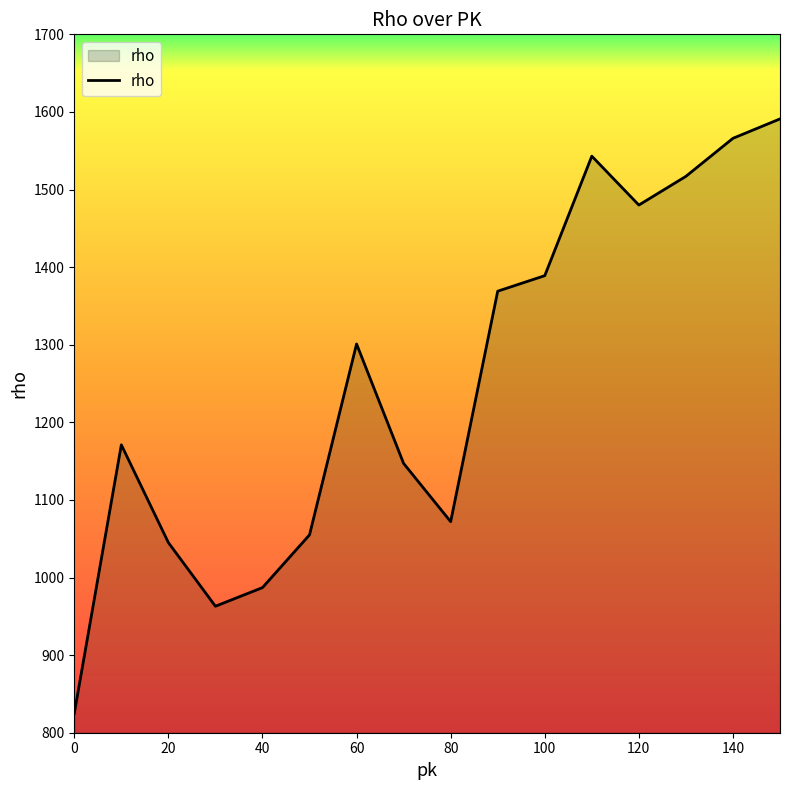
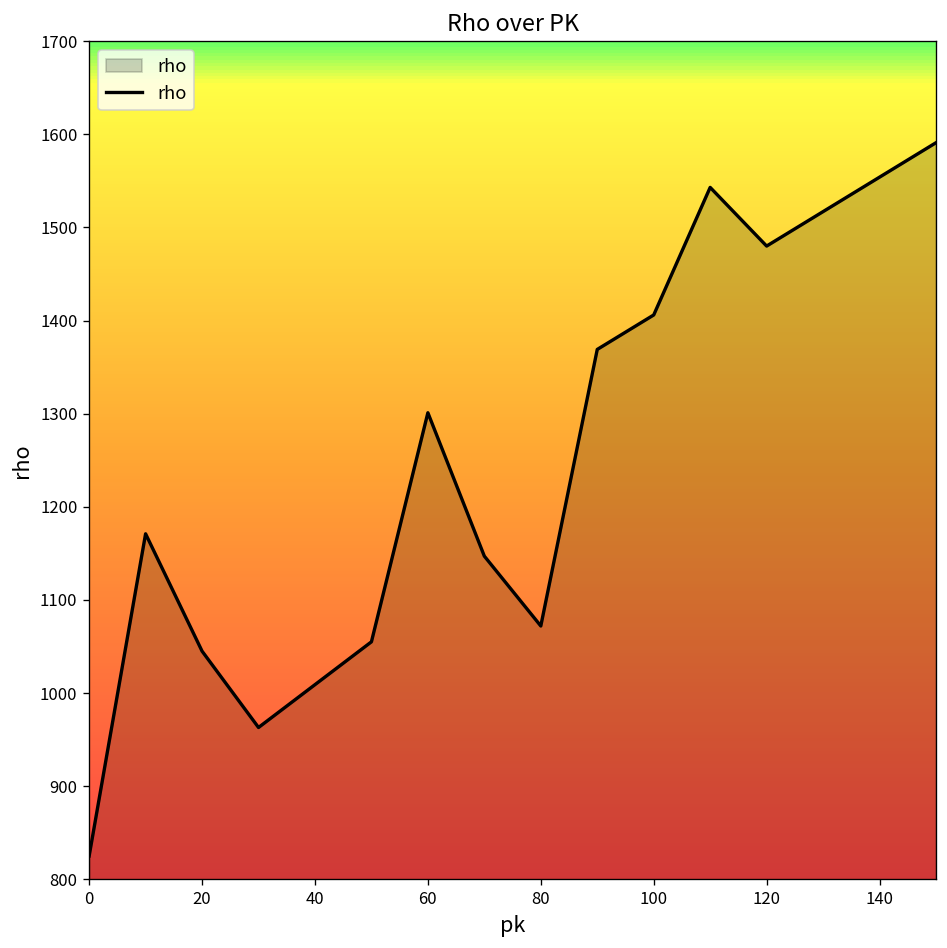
  {
    "0": 830,
    "20": 1050,
-   "40": 990,
+   "40": 1010,
    "60": 1300,
    "80": 1070,
-   "100": 1390,
+   "100": 1410,
    "120": 1480,
-   "140": 1570
+   "140": 1550
  }
